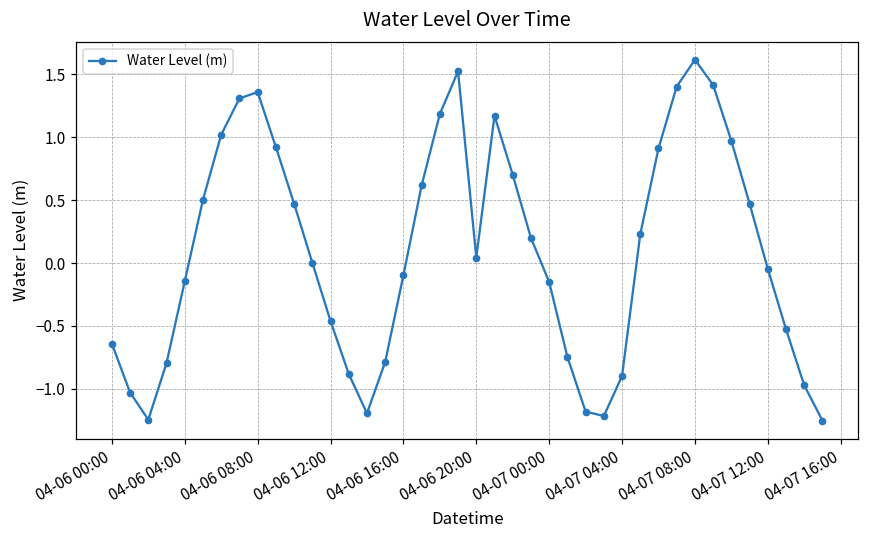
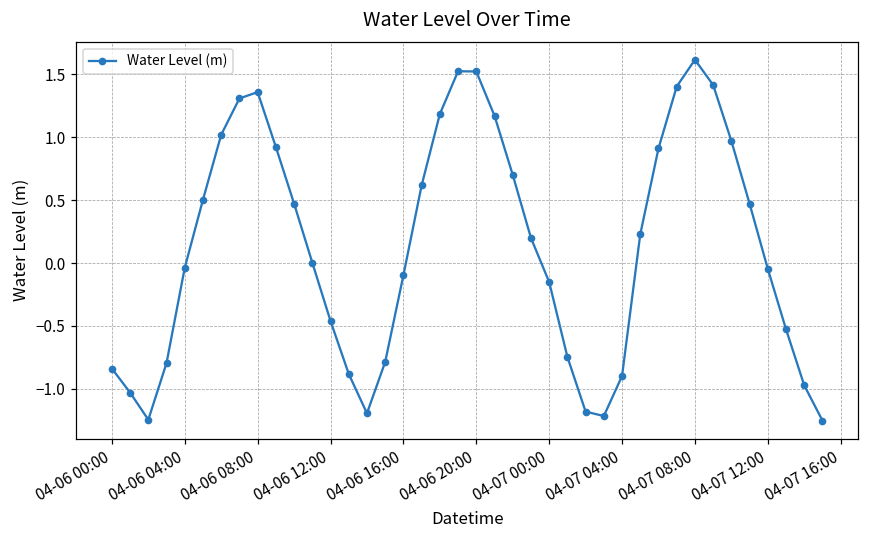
  {
-   "04-06 00:00": -0.64,
-   "04-06 04:00": -0.15,
+   "04-06 00:00": -0.84,
+   "04-06 04:00": -0.04,
    "04-06 08:00": 1.36,
    "04-06 12:00": -0.46,
    "04-06 16:00": -0.10,
-   "04-06 20:00": 0.04,
+   "04-06 20:00": 1.52,
    "04-07 00:00": -0.15,
    "04-07 04:00": -0.90,
    "04-07 08:00": 1.62,
    "04-07 12:00": -0.05
  }
